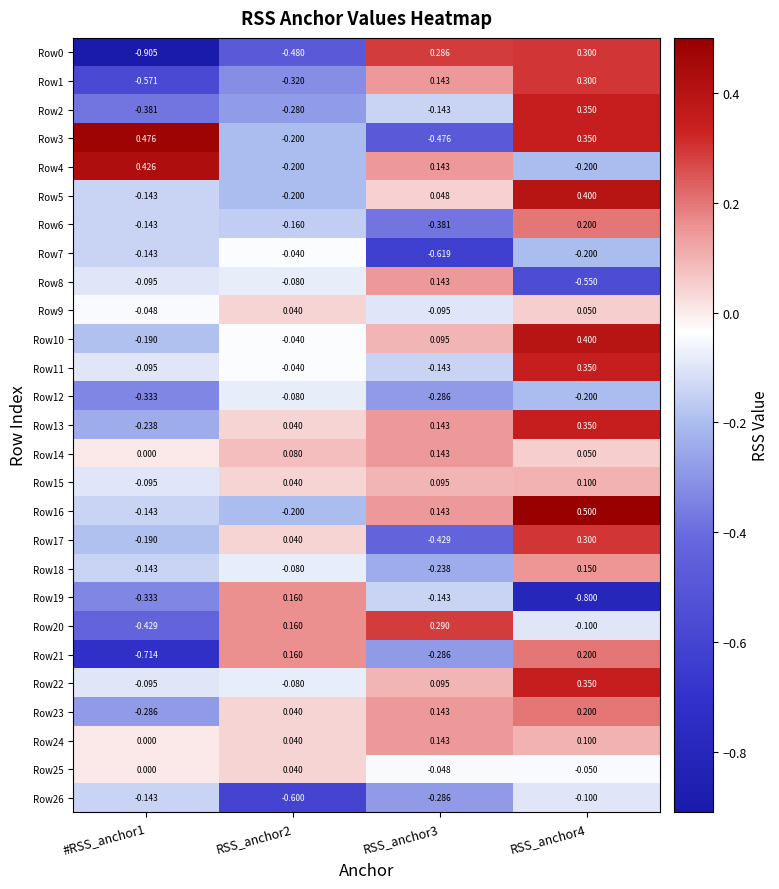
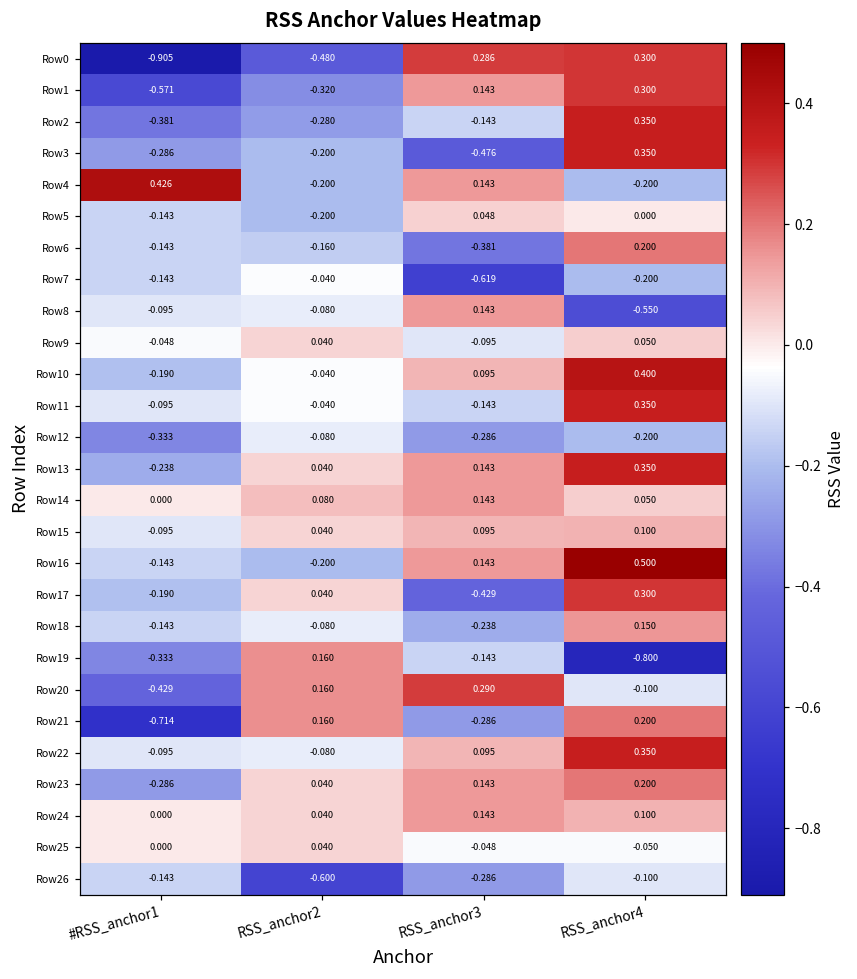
  {
    "Row0": {
      "#RSS_anchor1": -0.905,
      "RSS_anchor2": -0.480,
      "RSS_anchor3": 0.286,
      "RSS_anchor4": 0.300
    },
    "Row1": {
      "#RSS_anchor1": -0.571,
      "RSS_anchor2": -0.320,
      "RSS_anchor3": 0.143,
      "RSS_anchor4": 0.300
    },
    "Row2": {
      "#RSS_anchor1": -0.381,
      "RSS_anchor2": -0.280,
      "RSS_anchor3": -0.143,
      "RSS_anchor4": 0.350
    },
    "Row3": {
-     "#RSS_anchor1": 0.476,
+     "#RSS_anchor1": -0.286,
      "RSS_anchor2": -0.200,
      "RSS_anchor3": -0.476,
      "RSS_anchor4": 0.350
    },
    "Row4": {
      "#RSS_anchor1": 0.426,
      "RSS_anchor2": -0.200,
      "RSS_anchor3": 0.143,
      "RSS_anchor4": -0.200
    },
    "Row5": {
      "#RSS_anchor1": -0.143,
      "RSS_anchor2": -0.200,
      "RSS_anchor3": 0.048,
-     "RSS_anchor4": 0.400
+     "RSS_anchor4": 0.000
    },
    "Row6": {
      "#RSS_anchor1": -0.143,
      "RSS_anchor2": -0.160,
      "RSS_anchor3": -0.381,
      "RSS_anchor4": 0.200
    },
    "Row7": {
      "#RSS_anchor1": -0.143,
      "RSS_anchor2": -0.040,
      "RSS_anchor3": -0.619,
      "RSS_anchor4": -0.200
    },
    "Row8": {
      "#RSS_anchor1": -0.095,
      "RSS_anchor2": -0.080,
      "RSS_anchor3": 0.143,
      "RSS_anchor4": -0.550
    },
    "Row9": {
      "#RSS_anchor1": -0.048,
      "RSS_anchor2": 0.040,
      "RSS_anchor3": -0.095,
      "RSS_anchor4": 0.050
    },
    "Row10": {
      "#RSS_anchor1": -0.190,
      "RSS_anchor2": -0.040,
      "RSS_anchor3": 0.095,
      "RSS_anchor4": 0.400
    },
    "Row11": {
      "#RSS_anchor1": -0.095,
      "RSS_anchor2": -0.040,
      "RSS_anchor3": -0.143,
      "RSS_anchor4": 0.350
    },
    "Row12": {
      "#RSS_anchor1": -0.333,
      "RSS_anchor2": -0.080,
      "RSS_anchor3": -0.286,
      "RSS_anchor4": -0.200
    },
    "Row13": {
      "#RSS_anchor1": -0.238,
      "RSS_anchor2": 0.040,
      "RSS_anchor3": 0.143,
      "RSS_anchor4": 0.350
    },
    "Row14": {
      "#RSS_anchor1": 0.000,
      "RSS_anchor2": 0.080,
      "RSS_anchor3": 0.143,
      "RSS_anchor4": 0.050
    },
    "Row15": {
      "#RSS_anchor1": -0.095,
      "RSS_anchor2": 0.040,
      "RSS_anchor3": 0.095,
      "RSS_anchor4": 0.100
    },
    "Row16": {
      "#RSS_anchor1": -0.143,
      "RSS_anchor2": -0.200,
      "RSS_anchor3": 0.143,
      "RSS_anchor4": 0.500
    },
    "Row17": {
      "#RSS_anchor1": -0.190,
      "RSS_anchor2": 0.040,
      "RSS_anchor3": -0.429,
      "RSS_anchor4": 0.300
    },
    "Row18": {
      "#RSS_anchor1": -0.143,
      "RSS_anchor2": -0.080,
      "RSS_anchor3": -0.238,
      "RSS_anchor4": 0.150
    },
    "Row19": {
      "#RSS_anchor1": -0.333,
      "RSS_anchor2": 0.160,
      "RSS_anchor3": -0.143,
      "RSS_anchor4": -0.800
    },
    "Row20": {
      "#RSS_anchor1": -0.429,
      "RSS_anchor2": 0.160,
      "RSS_anchor3": 0.290,
      "RSS_anchor4": -0.100
    },
    "Row21": {
      "#RSS_anchor1": -0.714,
      "RSS_anchor2": 0.160,
      "RSS_anchor3": -0.286,
      "RSS_anchor4": 0.200
    },
    "Row22": {
      "#RSS_anchor1": -0.095,
      "RSS_anchor2": -0.080,
      "RSS_anchor3": 0.095,
      "RSS_anchor4": 0.350
    },
    "Row23": {
      "#RSS_anchor1": -0.286,
      "RSS_anchor2": 0.040,
      "RSS_anchor3": 0.143,
      "RSS_anchor4": 0.200
    },
    "Row24": {
      "#RSS_anchor1": 0.000,
      "RSS_anchor2": 0.040,
      "RSS_anchor3": 0.143,
      "RSS_anchor4": 0.100
    },
    "Row25": {
      "#RSS_anchor1": 0.000,
      "RSS_anchor2": 0.040,
      "RSS_anchor3": -0.048,
      "RSS_anchor4": -0.050
    },
    "Row26": {
      "#RSS_anchor1": -0.143,
      "RSS_anchor2": -0.600,
      "RSS_anchor3": -0.286,
      "RSS_anchor4": -0.100
    }
  }
